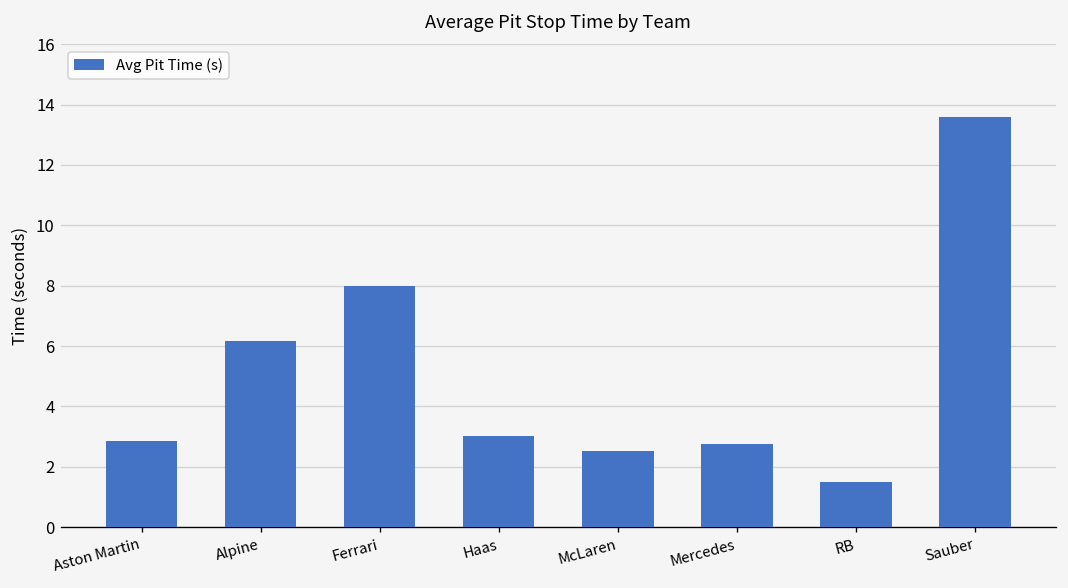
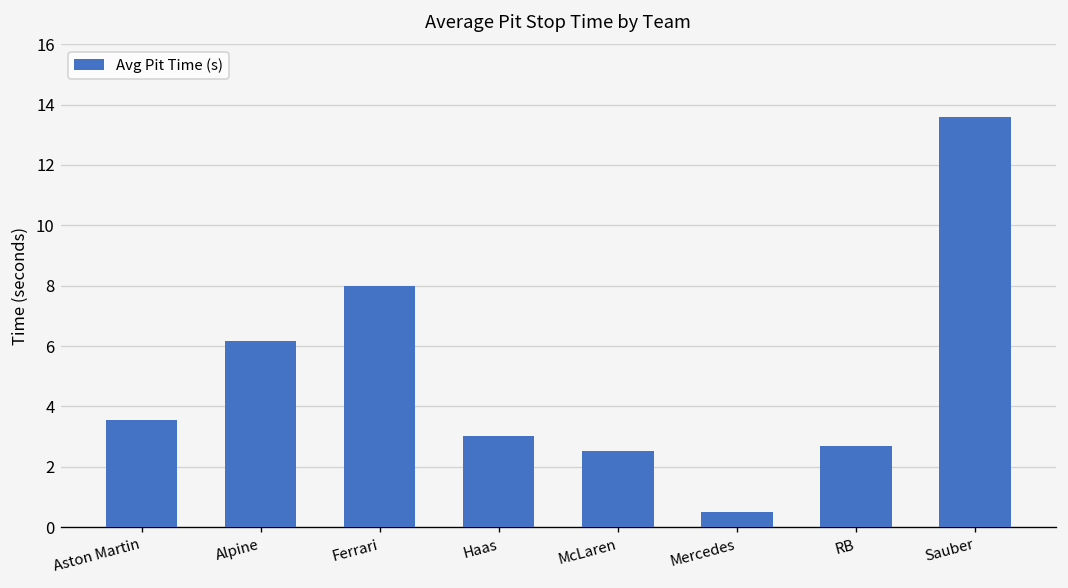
  {
-   "Aston Martin": 2.9,
+   "Aston Martin": 3.5,
    "Alpine": 6.2,
    "Ferrari": 8.0,
    "Haas": 3.0,
    "McLaren": 2.5,
-   "Mercedes": 2.7,
-   "RB": 1.5,
+   "Mercedes": 0.5,
+   "RB": 2.7,
    "Sauber": 13.6
  }
